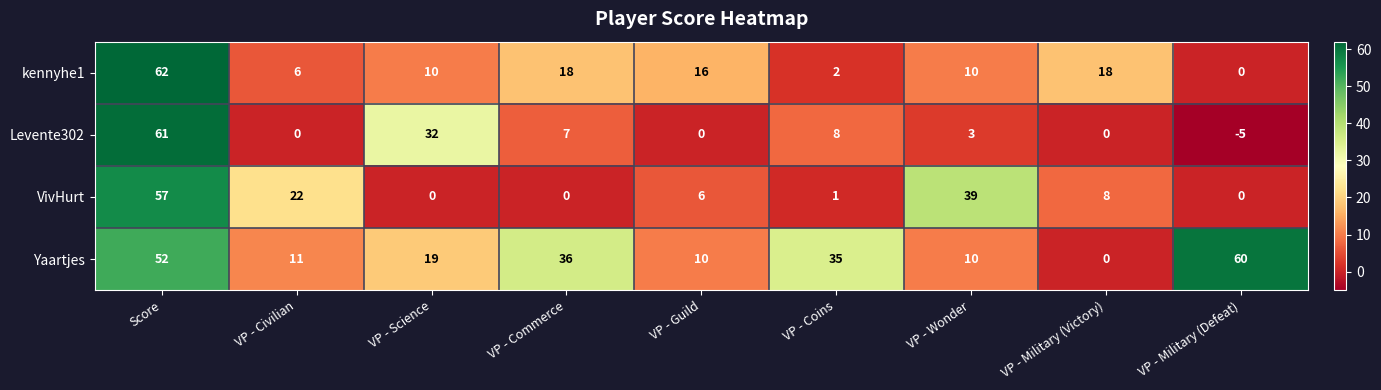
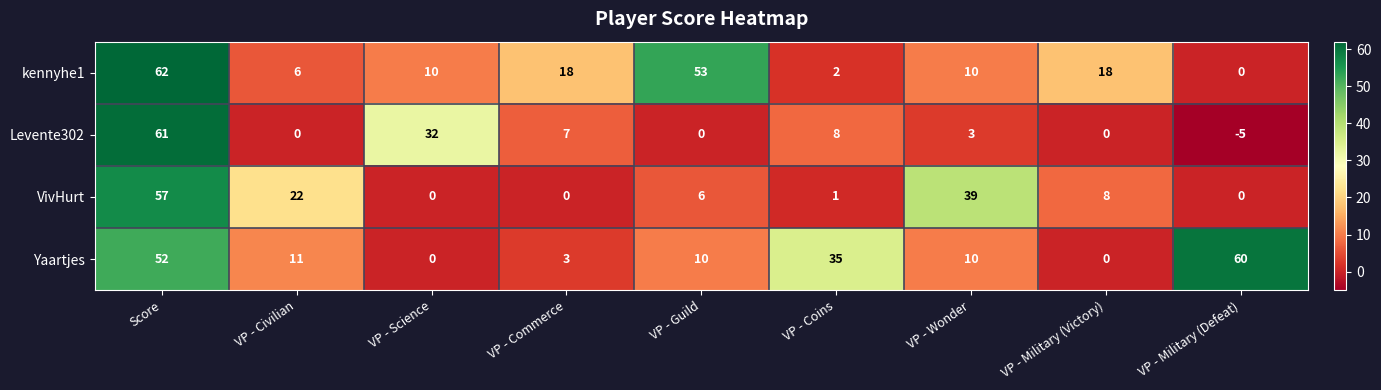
  {
    "kennyhe1": {
      "Score": 62,
      "VP - Civilian": 6,
      "VP - Science": 10,
      "VP - Commerce": 18,
-     "VP - Guild": 16,
+     "VP - Guild": 53,
      "VP - Coins": 2,
      "VP - Wonder": 10,
      "VP - Military (Victory)": 18,
      "VP - Military (Defeat)": 0
    },
    "Levente302": {
      "Score": 61,
      "VP - Civilian": 0,
      "VP - Science": 32,
      "VP - Commerce": 7,
      "VP - Guild": 0,
      "VP - Coins": 8,
      "VP - Wonder": 3,
      "VP - Military (Victory)": 0,
      "VP - Military (Defeat)": -5
    },
    "VivHurt": {
      "Score": 57,
      "VP - Civilian": 22,
      "VP - Science": 0,
      "VP - Commerce": 0,
      "VP - Guild": 6,
      "VP - Coins": 1,
      "VP - Wonder": 39,
      "VP - Military (Victory)": 8,
      "VP - Military (Defeat)": 0
    },
    "Yaartjes": {
      "Score": 52,
      "VP - Civilian": 11,
-     "VP - Science": 19,
-     "VP - Commerce": 36,
+     "VP - Science": 0,
+     "VP - Commerce": 3,
      "VP - Guild": 10,
      "VP - Coins": 35,
      "VP - Wonder": 10,
      "VP - Military (Victory)": 0,
      "VP - Military (Defeat)": 60
    }
  }
